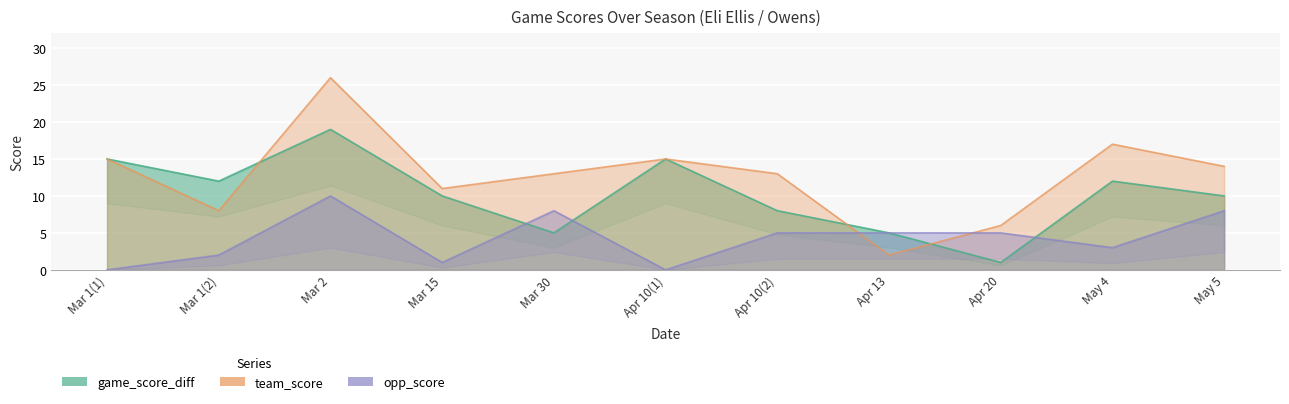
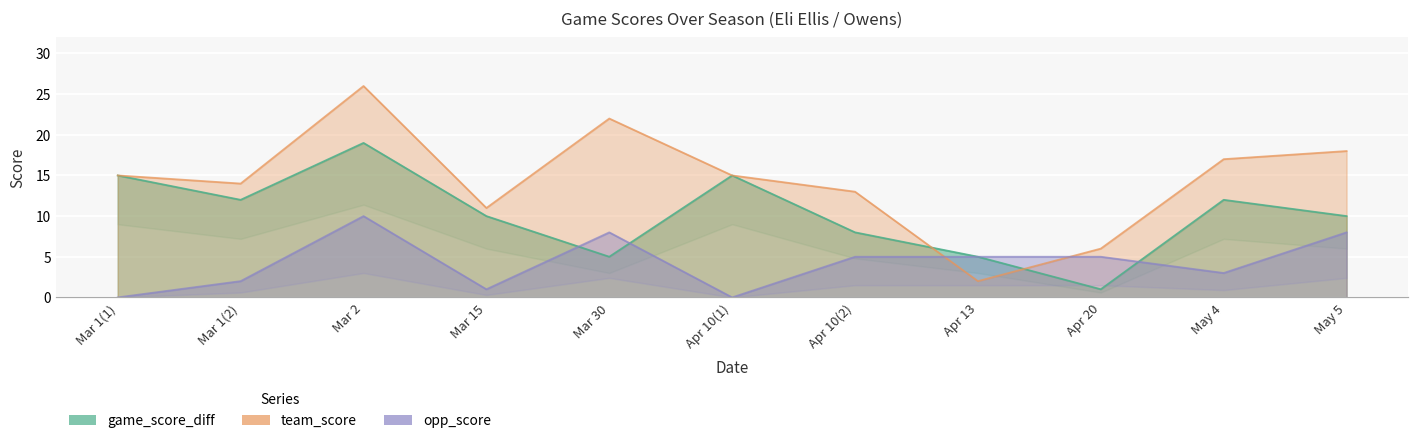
  {
    "game_score_diff": {
      "Mar 1(2)": 12,
      "Mar 2": 19,
      "Mar 15": 10,
      "Mar 30": 5,
      "Apr 10(2)": 8,
      "Apr 20": 1,
      "May 4": 12,
      "May 5": 10
    },
    "team_score": {
-     "Mar 1(2)": 8,
+     "Mar 1(2)": 14,
      "Mar 2": 26,
      "Mar 15": 11,
-     "Mar 30": 13,
+     "Mar 30": 22,
      "Apr 10(2)": 13,
      "Apr 13": 2,
      "Apr 20": 6,
      "May 4": 17,
-     "May 5": 14
+     "May 5": 18
    },
    "opp_score": {
      "Mar 1(1)": 0,
      "Mar 1(2)": 2,
      "Mar 2": 10,
      "Mar 15": 1,
      "Mar 30": 8,
      "Apr 10(1)": 0,
      "Apr 10(2)": 5,
      "Apr 20": 5,
      "May 4": 3,
      "May 5": 8
    }
  }
